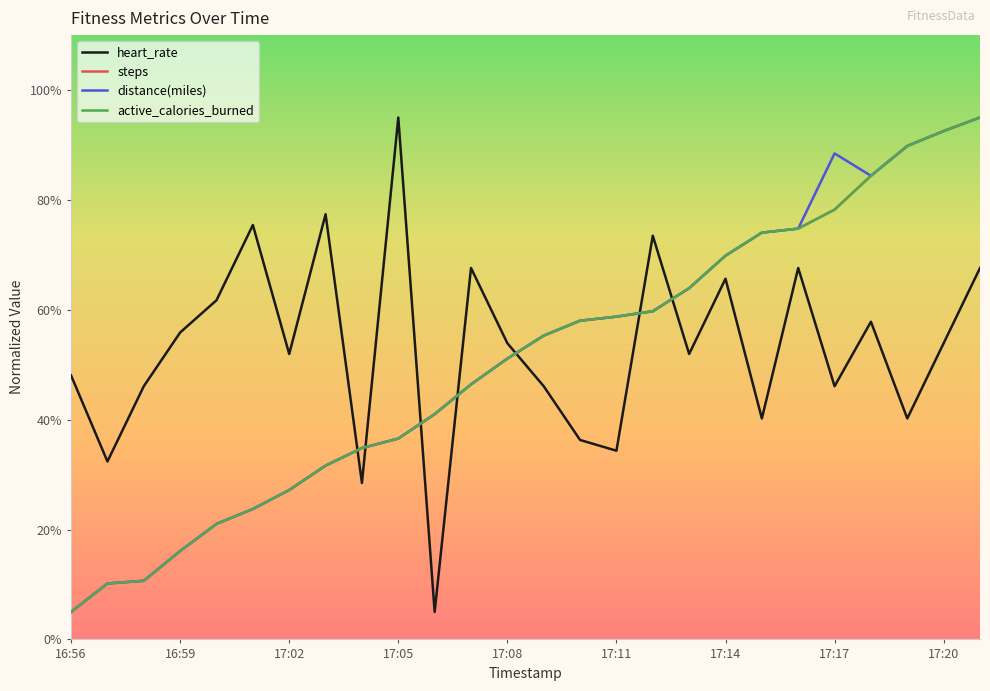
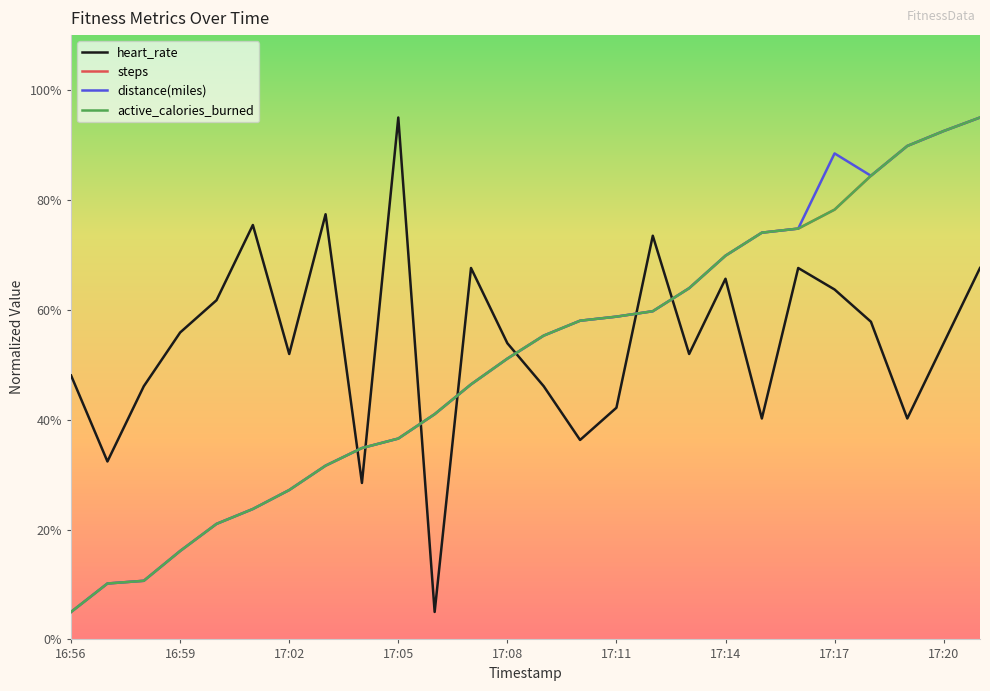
  {
    "heart_rate": {
      "16:56": "48%",
      "16:59": "56%",
      "17:02": "52%",
      "17:05": "95%",
      "17:08": "54%",
-     "17:11": "34%",
+     "17:11": "42%",
      "17:14": "66%",
-     "17:17": "46%",
+     "17:17": "64%",
      "17:20": "54%"
    },
    "active_calories_burned": {
      "17:17": "78%"
    },
    "distance(miles)": {
      "17:17": "88%"
    }
  }
